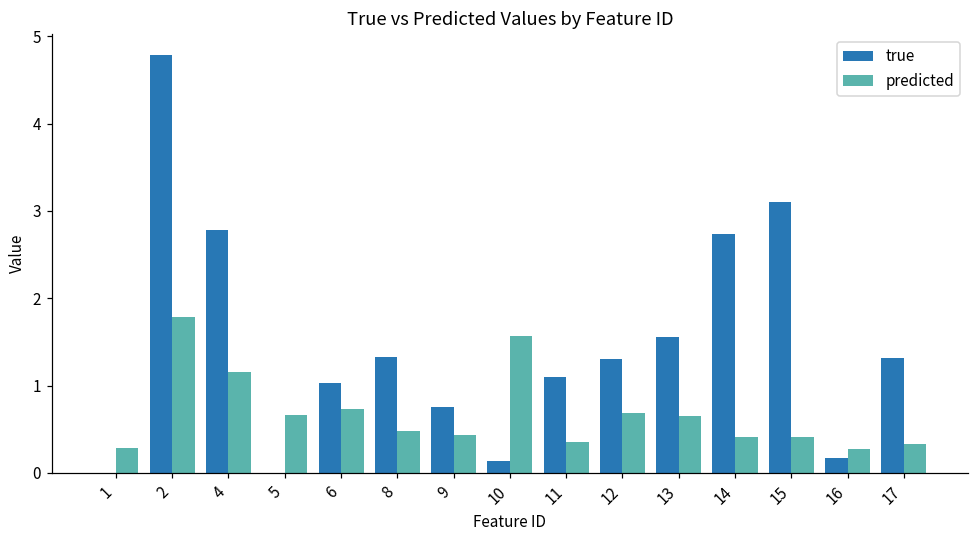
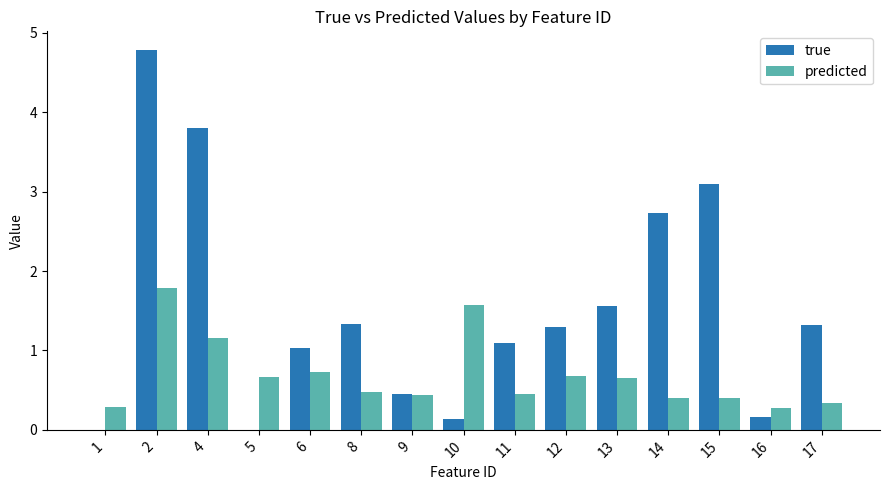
  {
    "true": {
      "2": 4.8,
-     "4": 2.8,
+     "4": 3.8,
      "6": 1.0,
      "8": 1.3,
-     "9": 0.8,
+     "9": 0.4,
      "10": 0.1,
      "11": 1.1,
      "12": 1.3,
      "13": 1.6,
      "14": 2.7,
      "15": 3.1,
      "16": 0.2,
      "17": 1.3
    },
    "predicted": {
      "1": 0.3,
      "2": 1.8,
      "4": 1.2,
      "5": 0.7,
      "6": 0.7,
      "8": 0.5,
      "9": 0.4,
      "10": 1.6,
-     "11": 0.4,
+     "11": 0.5,
      "12": 0.7,
      "13": 0.6,
      "14": 0.4,
      "15": 0.4,
      "16": 0.3,
      "17": 0.3
    }
  }
